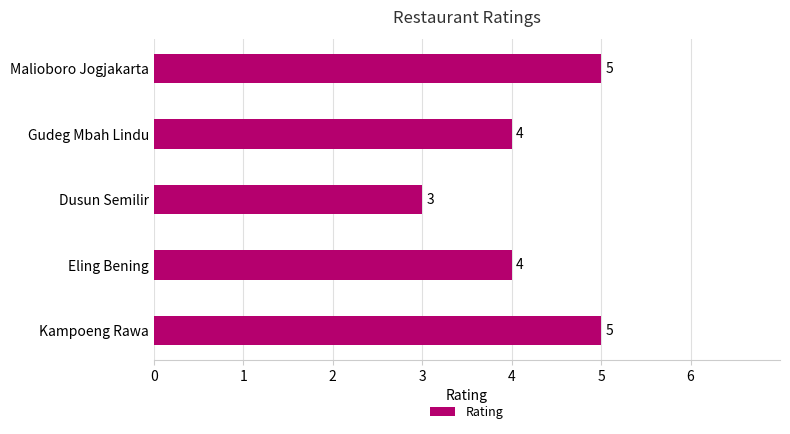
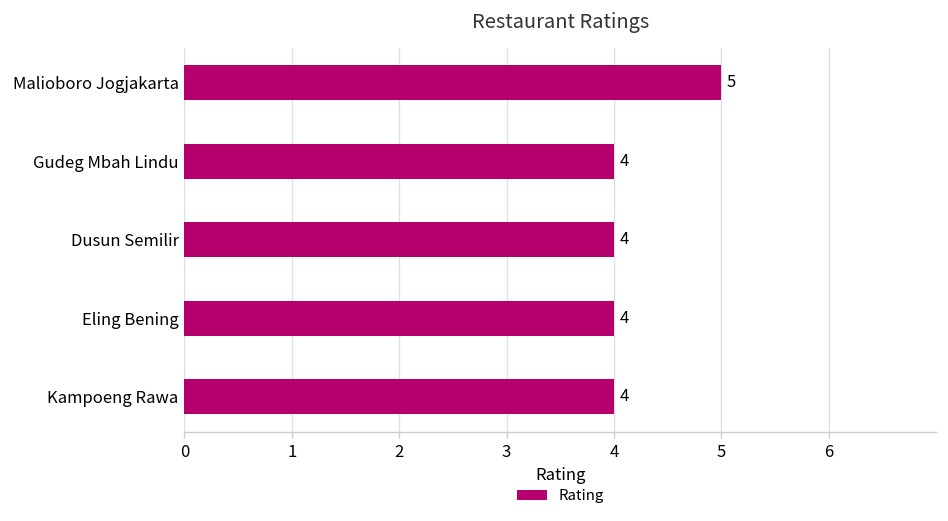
  {
    "Malioboro Jogjakarta": 5,
    "Gudeg Mbah Lindu": 4,
-   "Dusun Semilir": 3,
+   "Dusun Semilir": 4,
    "Eling Bening": 4,
-   "Kampoeng Rawa": 5
+   "Kampoeng Rawa": 4
  }
